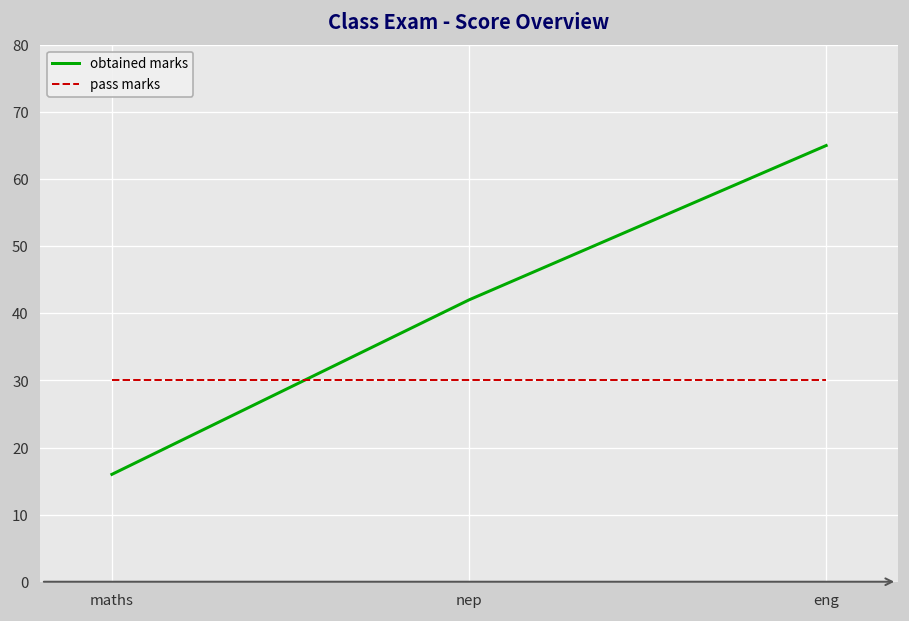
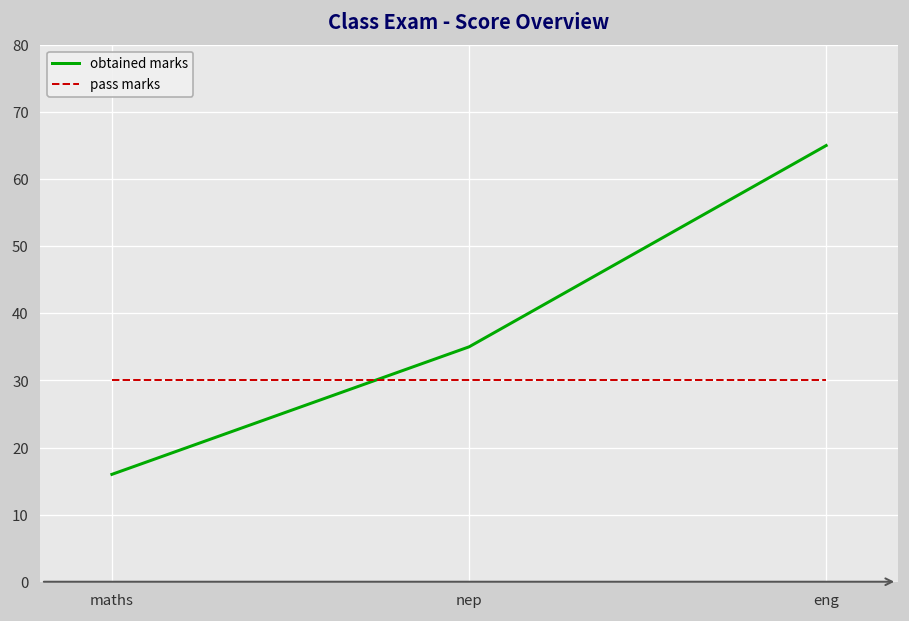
  {
    "obtained marks": {
      "maths": 16,
-     "nep": 42,
+     "nep": 35,
      "eng": 65
    },
    "pass marks": {
      "maths": 30,
      "nep": 30,
      "eng": 30
    }
  }
